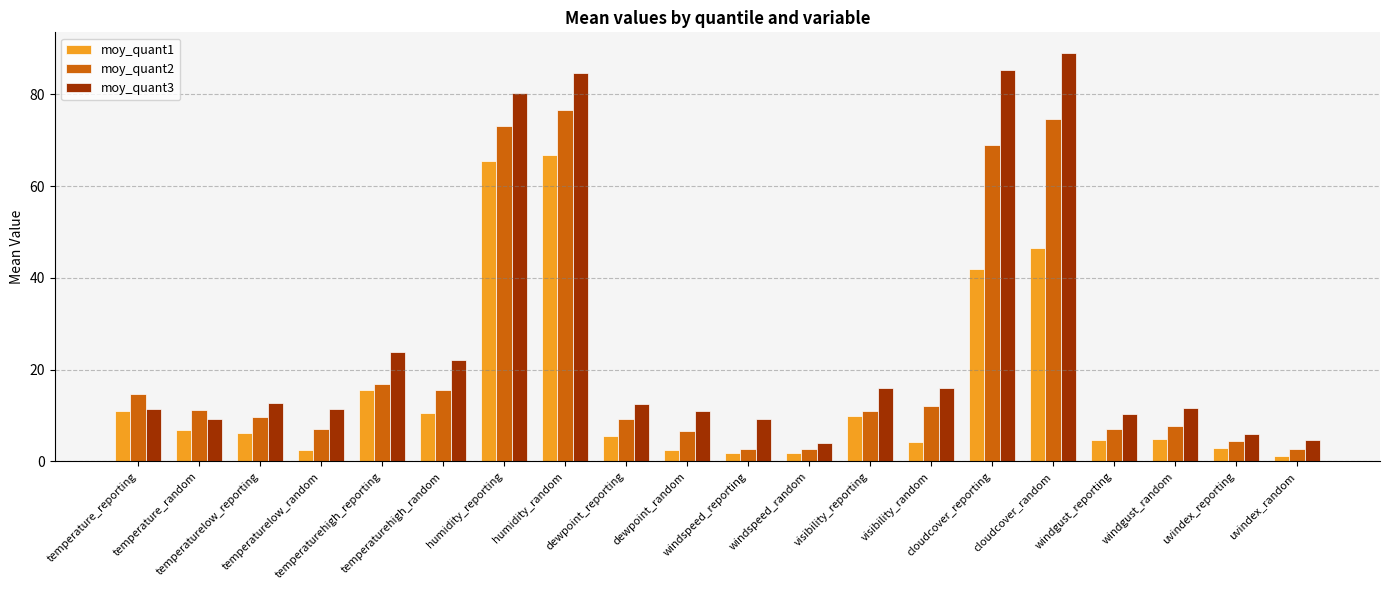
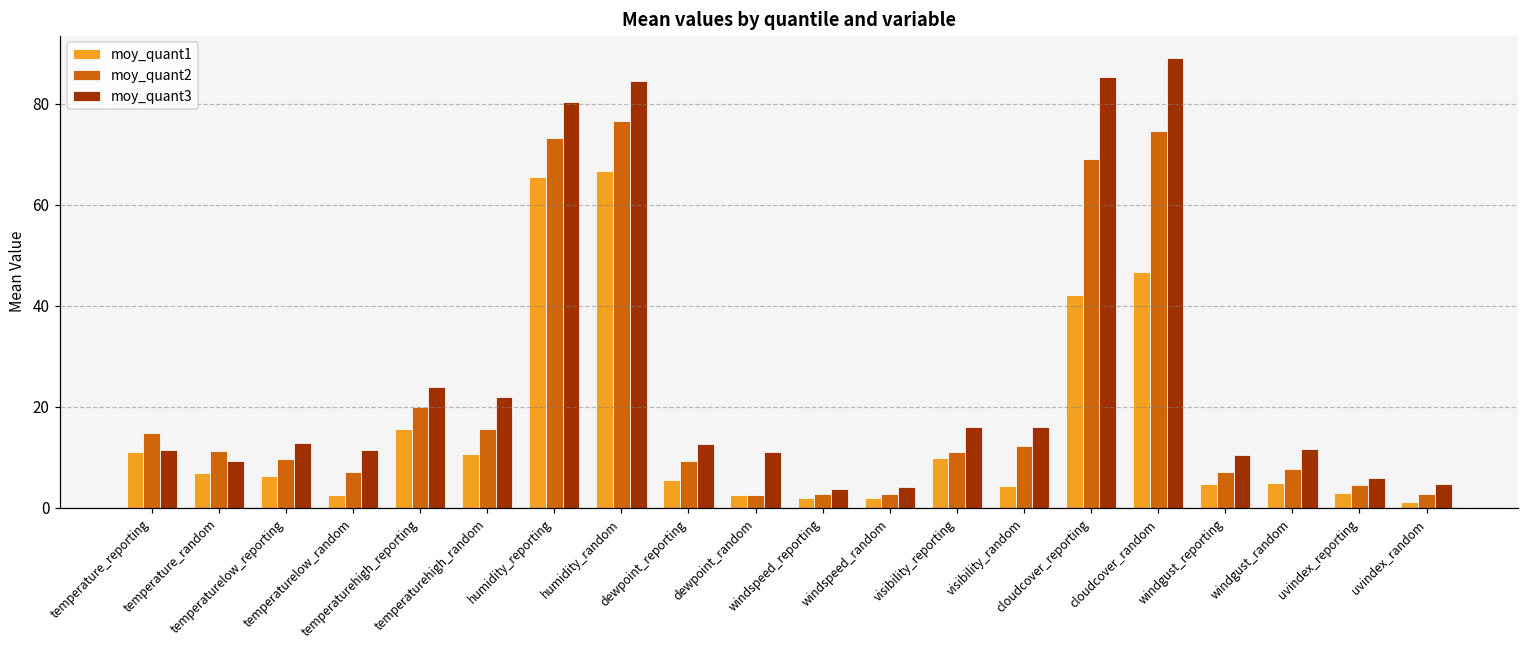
  {
    "moy_quant1": {
      "temperature_reporting": 11,
      "temperature_random": 7,
      "temperaturelow_reporting": 6,
      "temperaturelow_random": 3,
      "temperaturehigh_reporting": 16,
      "temperaturehigh_random": 11,
      "humidity_reporting": 65,
      "humidity_random": 67,
      "dewpoint_reporting": 6,
      "dewpoint_random": 2,
      "windspeed_reporting": 2,
      "windspeed_random": 2,
      "visibility_reporting": 10,
      "visibility_random": 4,
      "cloudcover_reporting": 42,
      "cloudcover_random": 47,
      "windgust_reporting": 5,
      "windgust_random": 5,
      "uvindex_reporting": 3,
      "uvindex_random": 1
    },
    "moy_quant2": {
      "temperature_reporting": 15,
      "temperature_random": 11,
      "temperaturelow_reporting": 10,
      "temperaturelow_random": 7,
-     "temperaturehigh_reporting": 17,
+     "temperaturehigh_reporting": 20,
      "temperaturehigh_random": 16,
      "humidity_reporting": 73,
      "humidity_random": 77,
      "dewpoint_reporting": 9,
-     "dewpoint_random": 7,
+     "dewpoint_random": 3,
      "windspeed_reporting": 3,
      "windspeed_random": 3,
      "visibility_reporting": 11,
      "visibility_random": 12,
      "cloudcover_reporting": 69,
      "cloudcover_random": 75,
      "windgust_reporting": 7,
      "windgust_random": 8,
      "uvindex_reporting": 4,
      "uvindex_random": 3
    },
    "moy_quant3": {
      "temperature_reporting": 11,
      "temperature_random": 9,
      "temperaturelow_reporting": 13,
      "temperaturelow_random": 11,
      "temperaturehigh_reporting": 24,
      "temperaturehigh_random": 22,
      "humidity_reporting": 80,
      "humidity_random": 85,
      "dewpoint_reporting": 13,
      "dewpoint_random": 11,
-     "windspeed_reporting": 9,
+     "windspeed_reporting": 4,
      "windspeed_random": 4,
      "visibility_reporting": 16,
      "visibility_random": 16,
      "cloudcover_reporting": 85,
      "cloudcover_random": 89,
      "windgust_reporting": 10,
      "windgust_random": 12,
      "uvindex_reporting": 6,
      "uvindex_random": 5
    }
  }
